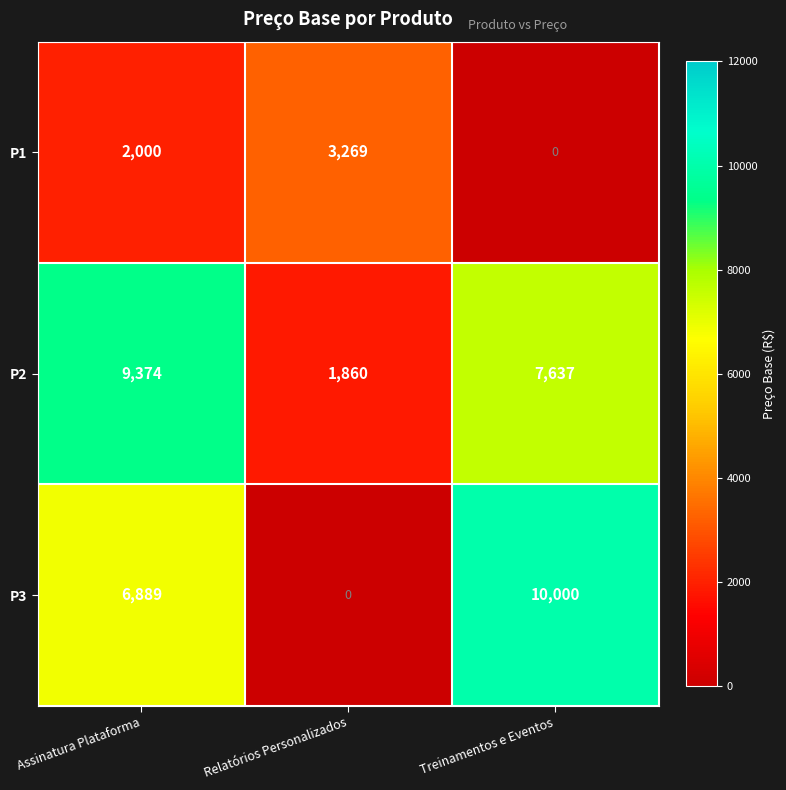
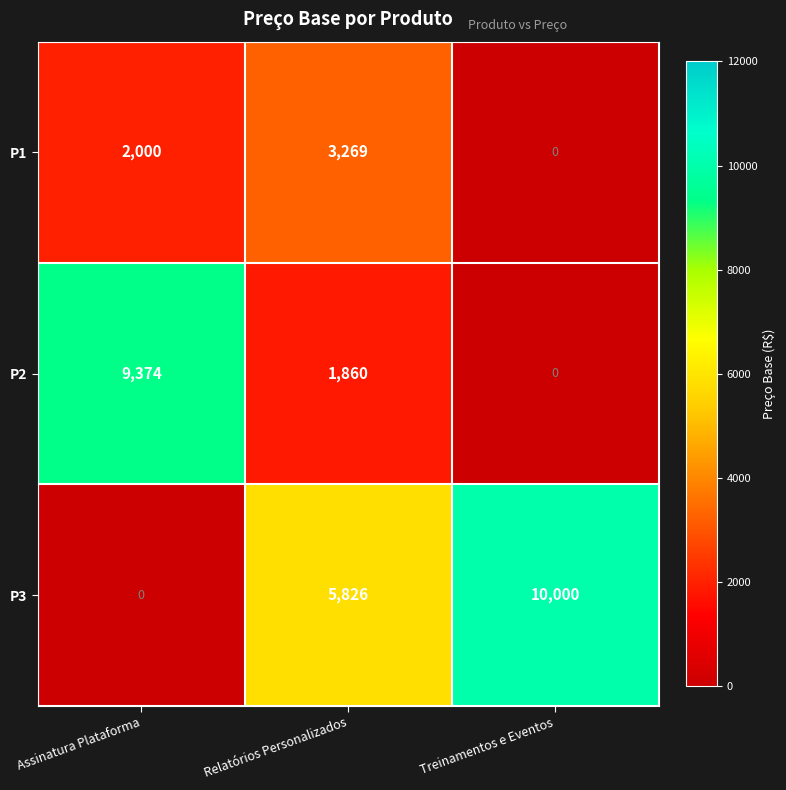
  {
    "P1": {
      "Assinatura Plataforma": "2,000",
      "Relatórios Personalizados": "3,269",
      "Treinamentos e Eventos": "0"
    },
    "P2": {
      "Assinatura Plataforma": "9,374",
      "Relatórios Personalizados": "1,860",
-     "Treinamentos e Eventos": "7,637"
+     "Treinamentos e Eventos": "0"
    },
    "P3": {
-     "Assinatura Plataforma": "6,889",
-     "Relatórios Personalizados": "0",
+     "Assinatura Plataforma": "0",
+     "Relatórios Personalizados": "5,826",
      "Treinamentos e Eventos": "10,000"
    }
  }
